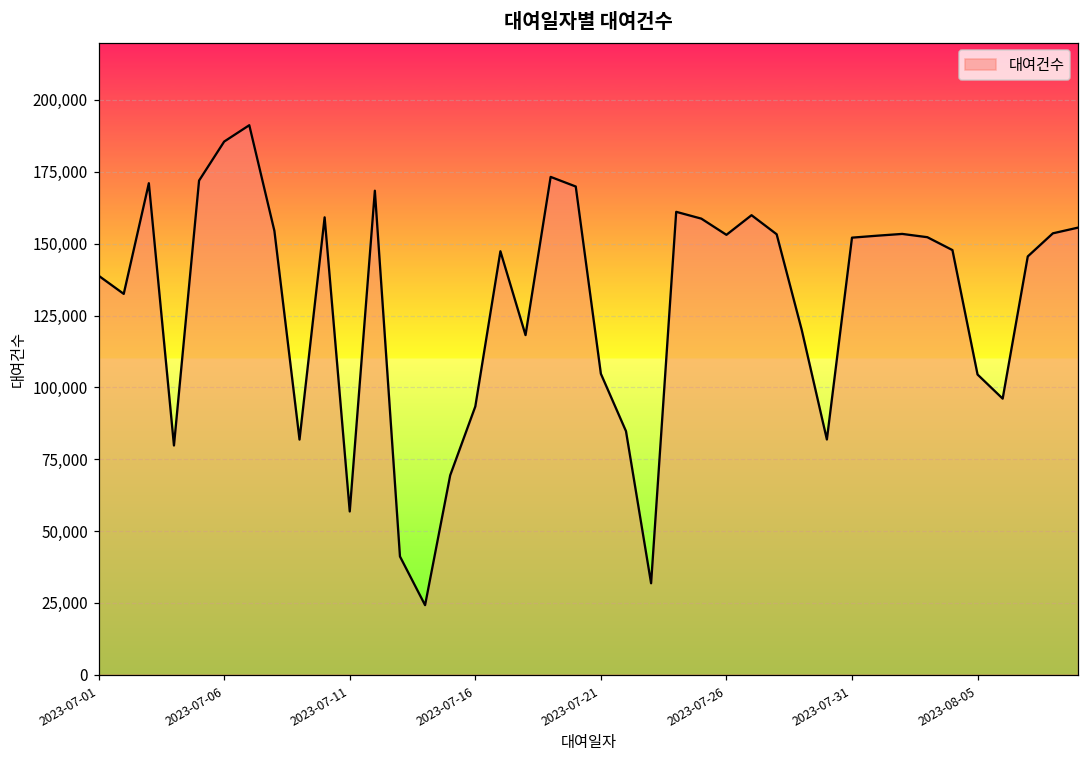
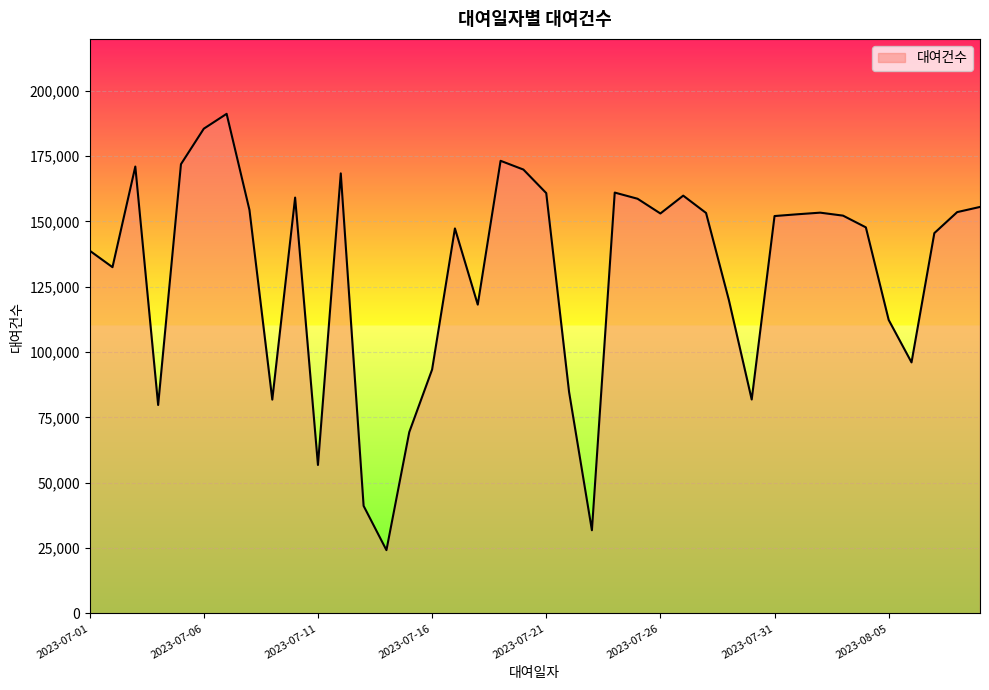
  {
    "2023-07-01": "139,000",
    "2023-07-06": "186,000",
    "2023-07-11": "57,000",
    "2023-07-16": "93,000",
-   "2023-07-21": "105,000",
+   "2023-07-21": "161,000",
    "2023-07-26": "153,000",
    "2023-07-31": "152,000",
-   "2023-08-05": "104,000"
+   "2023-08-05": "112,000"
  }
